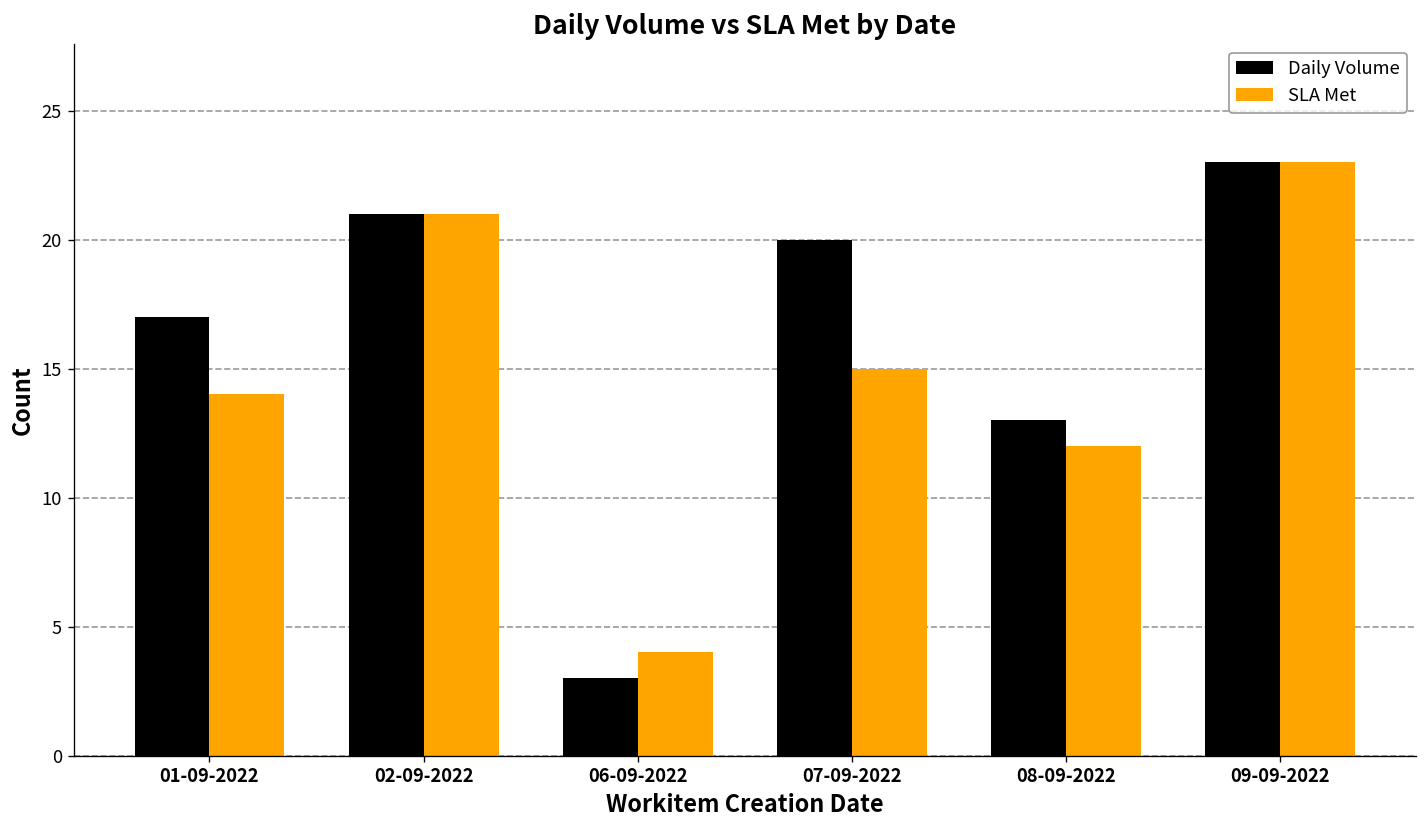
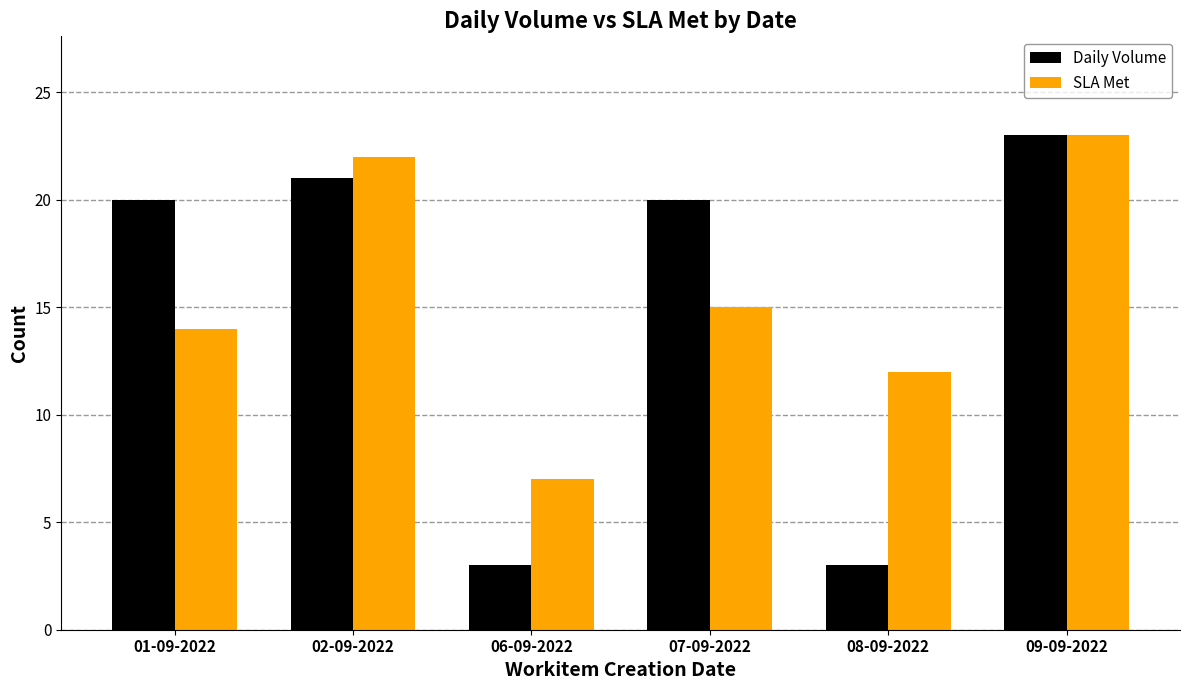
  {
    "Daily Volume": {
-     "01-09-2022": 17,
+     "01-09-2022": 20,
      "02-09-2022": 21,
      "06-09-2022": 3,
      "07-09-2022": 20,
-     "08-09-2022": 13,
+     "08-09-2022": 3,
      "09-09-2022": 23
    },
    "SLA Met": {
      "01-09-2022": 14,
-     "02-09-2022": 21,
-     "06-09-2022": 4,
+     "02-09-2022": 22,
+     "06-09-2022": 7,
      "07-09-2022": 15,
      "08-09-2022": 12,
      "09-09-2022": 23
    }
  }
